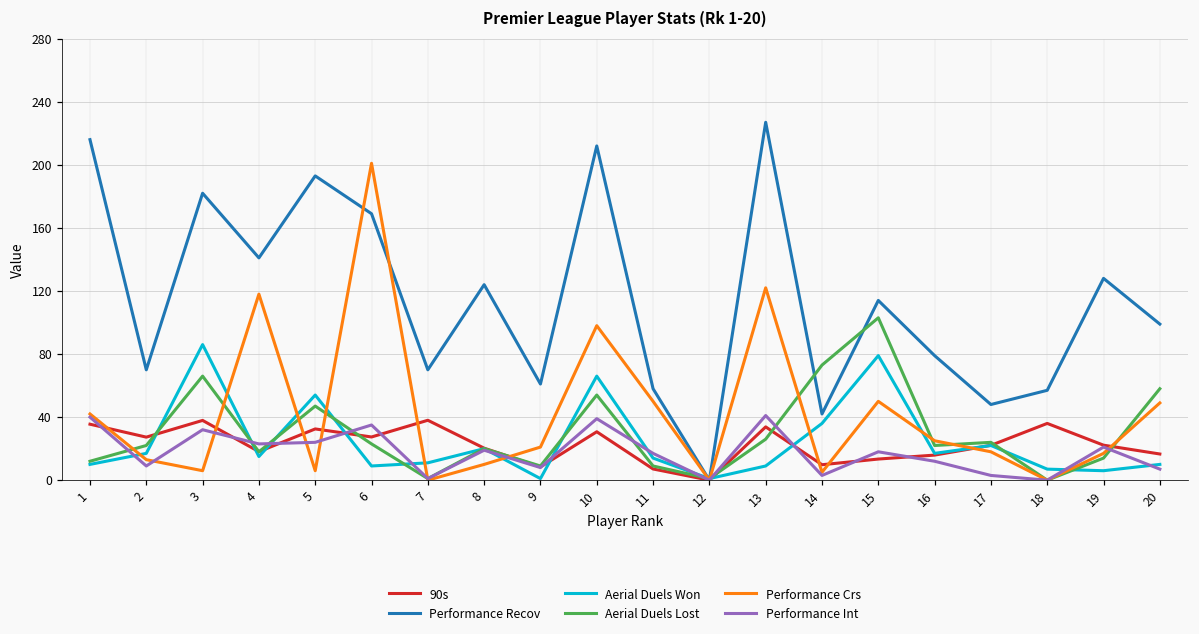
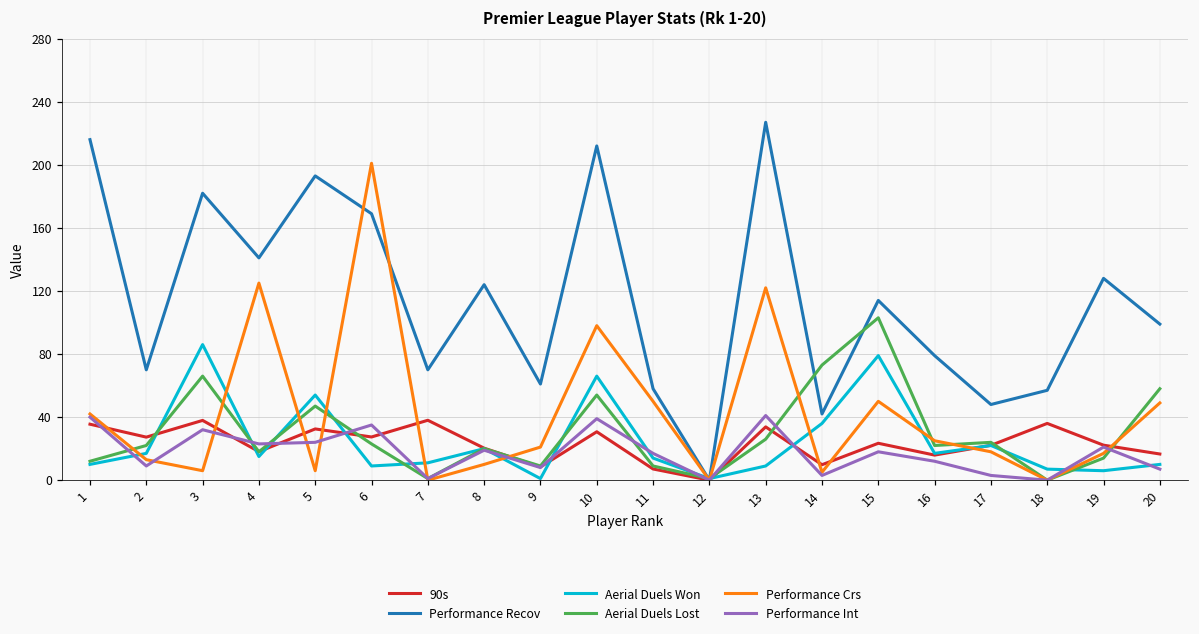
  {
    "90s": {
      "1": 36,
      "2": 27,
      "3": 38,
      "5": 33,
      "6": 27,
      "7": 38,
      "10": 31,
      "11": 7,
      "13": 34,
      "14": 10,
-     "15": 13,
+     "15": 23,
      "18": 36,
      "20": 17
    },
    "Performance Recov": {
      "1": 216,
      "2": 70,
      "3": 182,
      "4": 141,
      "5": 193,
      "6": 169,
      "7": 70,
      "8": 124,
      "9": 61,
      "10": 212,
      "11": 58,
      "13": 227,
      "14": 42,
      "15": 114,
      "16": 79,
      "17": 48,
      "18": 57,
      "19": 128,
      "20": 99
    },
    "Aerial Duels Won": {
      "1": 10,
      "2": 17,
      "3": 86,
      "4": 15,
      "5": 54,
      "6": 9,
      "7": 11,
      "9": 1,
      "10": 66,
      "11": 14,
      "13": 9,
      "14": 36,
      "15": 79,
      "18": 7,
      "19": 6,
      "20": 10
    },
    "Aerial Duels Lost": {
      "1": 12,
      "2": 22,
      "3": 66,
      "5": 47,
      "6": 23,
      "10": 54,
      "11": 9,
      "13": 26,
      "14": 73,
      "15": 103,
      "16": 22,
      "17": 24,
      "19": 14,
      "20": 58
    },
    "Performance Crs": {
      "1": 42,
      "2": 13,
      "3": 6,
-     "4": 118,
+     "4": 125,
      "5": 6,
      "6": 201,
      "8": 10,
      "9": 21,
      "10": 98,
      "11": 50,
      "13": 122,
      "14": 5,
      "15": 50,
      "16": 25,
      "17": 18,
      "19": 17,
      "20": 49
    },
    "Performance Int": {
      "1": 40,
      "2": 9,
      "3": 32,
      "4": 23,
      "5": 24,
      "6": 35,
      "10": 39,
      "11": 17,
      "13": 41,
      "14": 3,
      "15": 18,
      "16": 12,
      "17": 3,
      "20": 7
    }
  }
